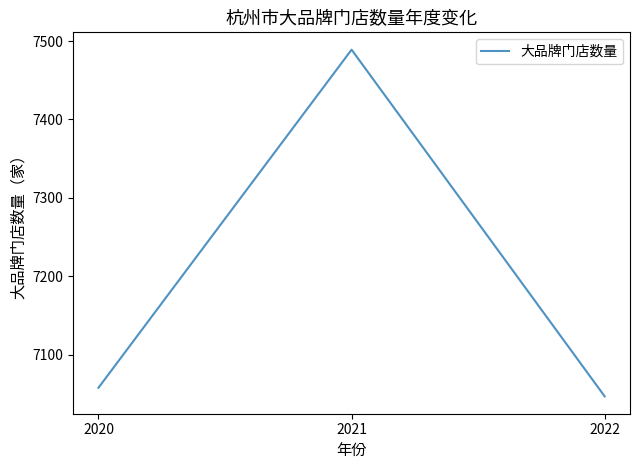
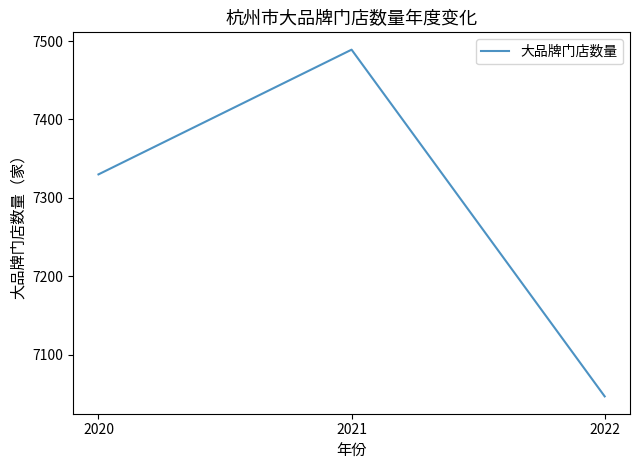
  {
-   "2020": 7060,
+   "2020": 7330,
    "2021": 7490,
    "2022": 7050
  }
